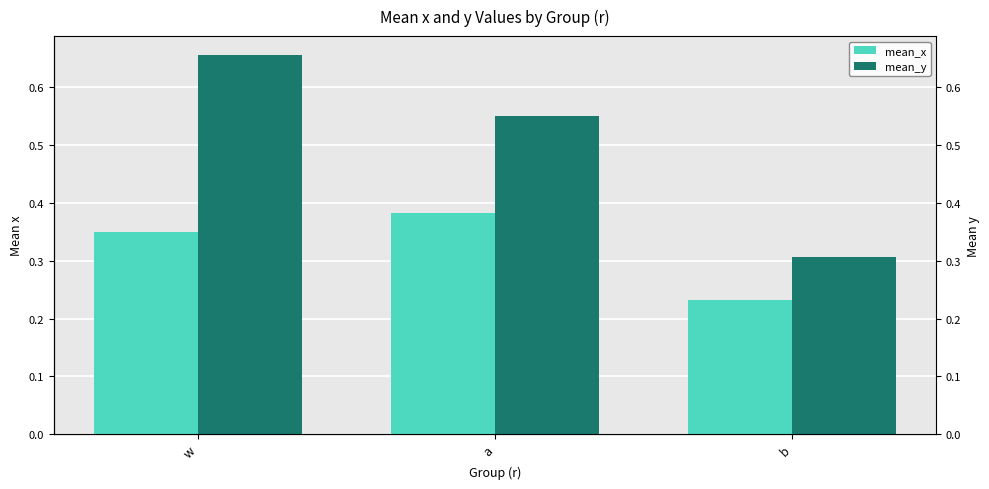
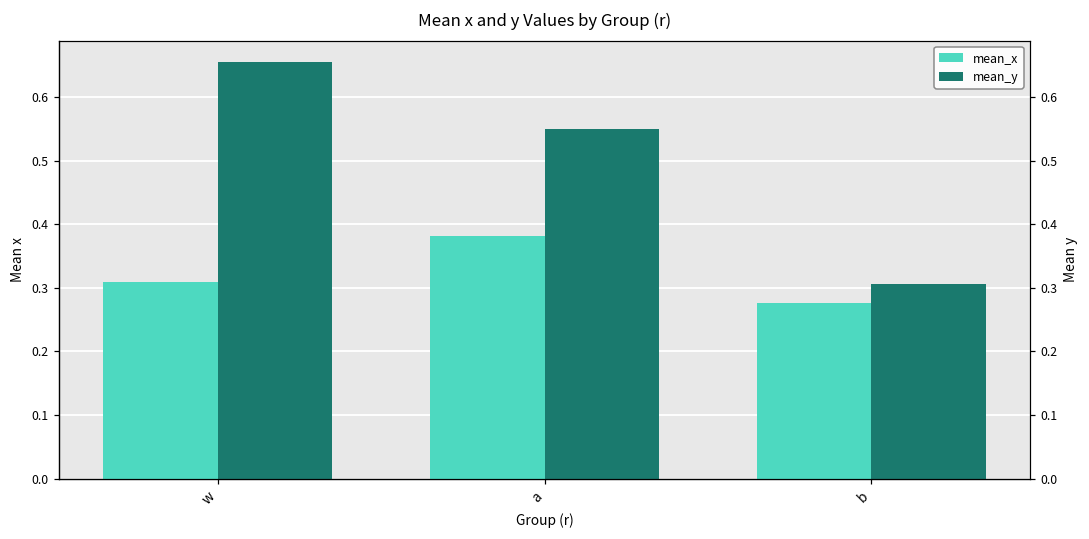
  {
    "mean_x": {
-     "w": 0.35,
+     "w": 0.31,
      "a": 0.38,
-     "b": 0.23
+     "b": 0.28
    },
    "mean_y": {
      "w": 0.66,
      "a": 0.55,
      "b": 0.31
    }
  }
